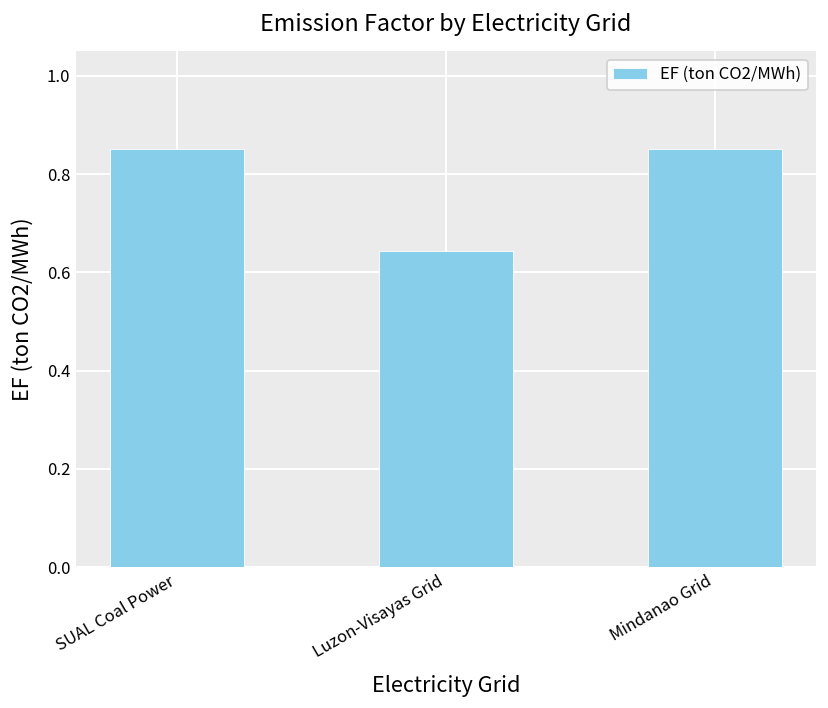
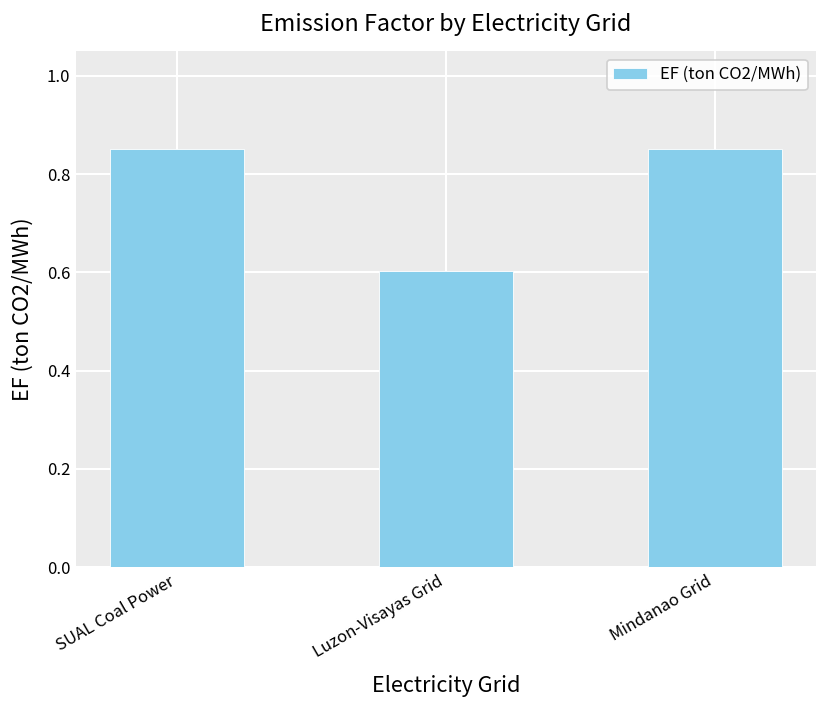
  {
    "SUAL Coal Power": 0.85,
-   "Luzon-Visayas Grid": 0.64,
+   "Luzon-Visayas Grid": 0.60,
    "Mindanao Grid": 0.85
  }
